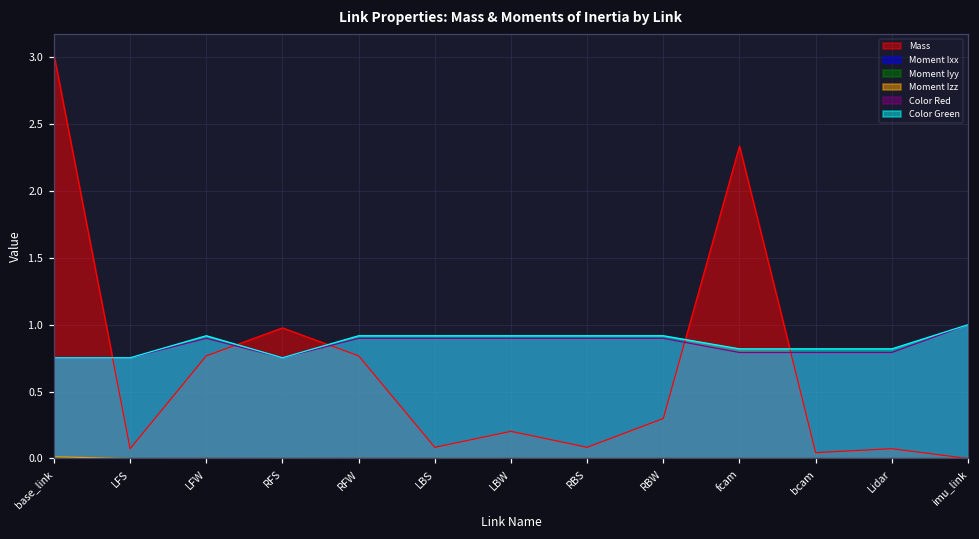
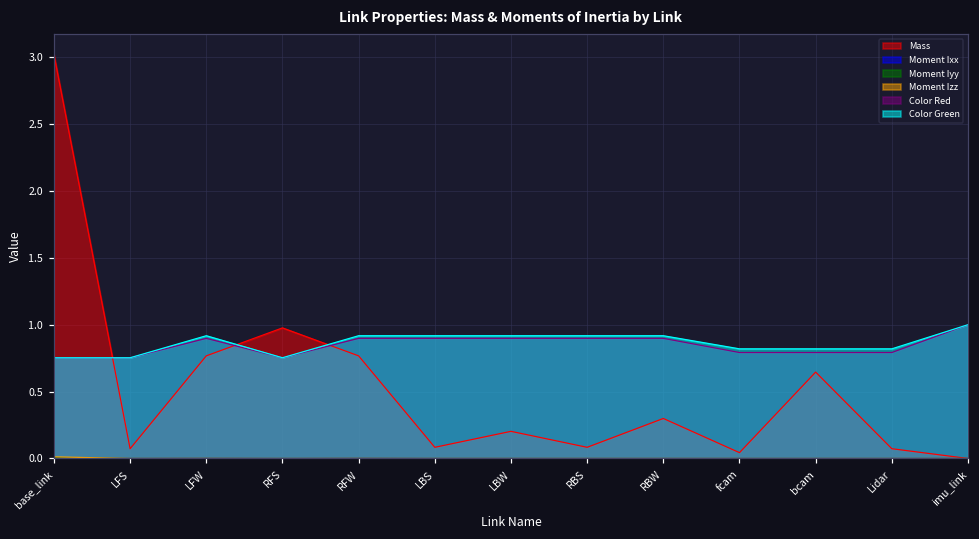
  {
    "Mass": {
      "base_link": 3.02,
      "LFS": 0.07,
      "LFW": 0.77,
      "RFS": 0.98,
      "RFW": 0.77,
      "LBS": 0.08,
      "LBW": 0.20,
      "RBS": 0.08,
      "RBW": 0.30,
-     "fcam": 2.34,
-     "bcam": 0.04,
+     "fcam": 0.04,
+     "bcam": 0.65,
      "Lidar": 0.07
    },
    "Color Red": {
      "fcam": 0.79,
      "bcam": 0.79,
      "Lidar": 0.79
    },
    "Color Green": {
      "fcam": 0.82,
      "bcam": 0.82,
      "Lidar": 0.82
    }
  }
